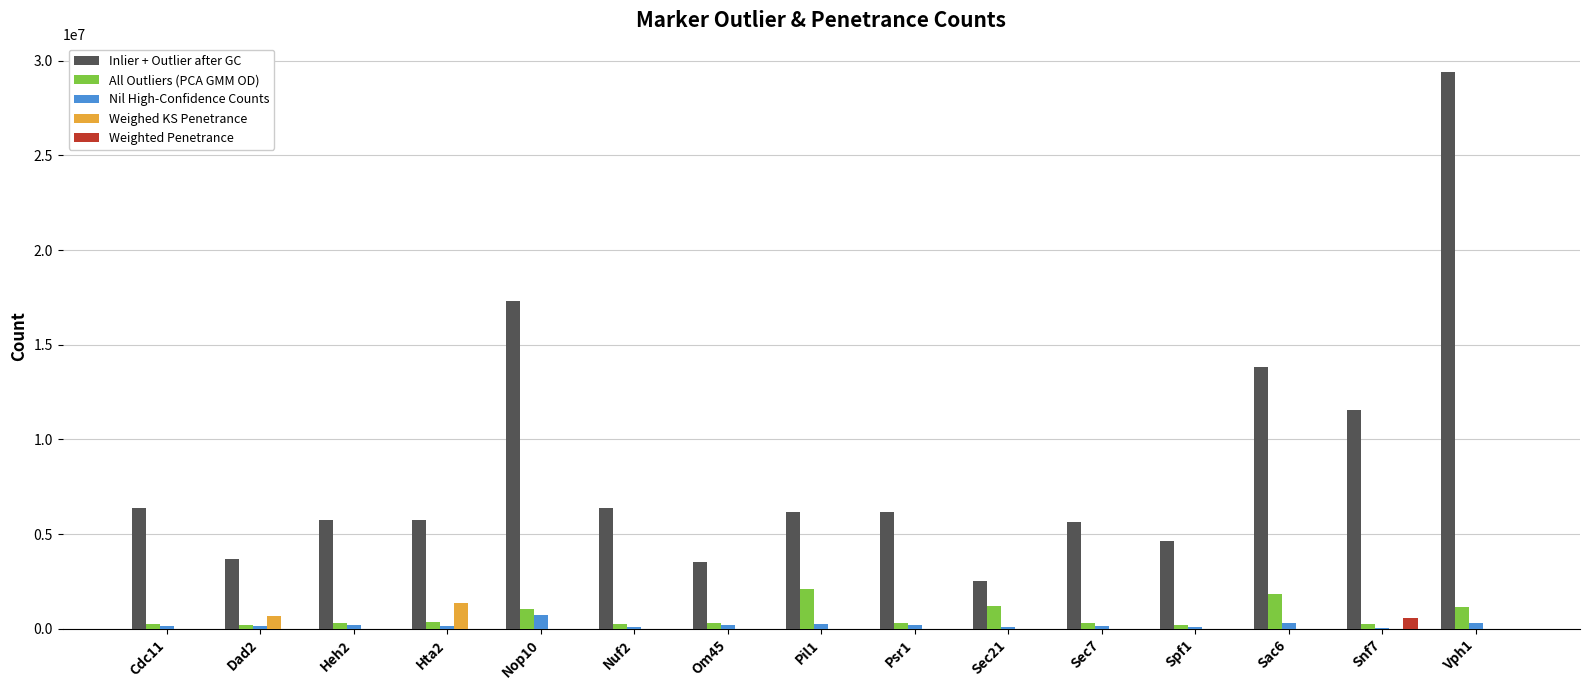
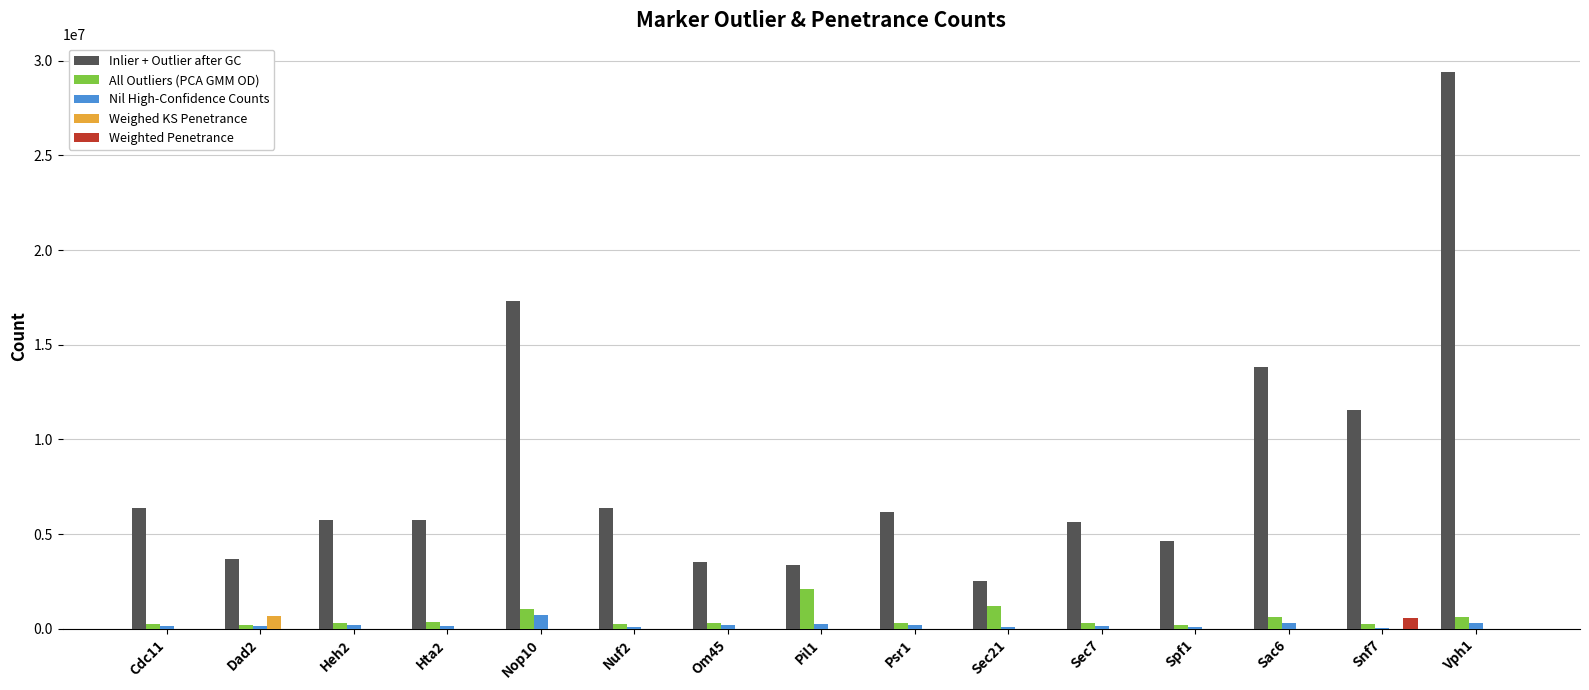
  {
    "Inlier + Outlier after GC": {
      "Cdc11": 6400000,
      "Dad2": 3700000,
      "Heh2": 5800000,
      "Hta2": 5800000,
      "Nop10": 17300000,
      "Nuf2": 6400000,
      "Om45": 3500000,
-     "Pil1": 6200000,
+     "Pil1": 3400000,
      "Psr1": 6200000,
      "Sec21": 2500000,
      "Sec7": 5700000,
      "Spf1": 4600000,
      "Sac6": 13800000,
      "Snf7": 11600000,
      "Vph1": 29400000
    },
    "All Outliers (PCA GMM OD)": {
      "Cdc11": 300000,
      "Dad2": 200000,
      "Heh2": 300000,
      "Hta2": 400000,
      "Nop10": 1100000,
      "Nuf2": 300000,
      "Om45": 300000,
      "Pil1": 2100000,
      "Psr1": 300000,
      "Sec21": 1200000,
      "Sec7": 300000,
      "Spf1": 200000,
-     "Sac6": 1800000,
+     "Sac6": 600000,
      "Snf7": 300000,
-     "Vph1": 1200000
+     "Vph1": 600000
    },
    "Nil High-Confidence Counts": {
      "Cdc11": 200000,
      "Dad2": 100000,
      "Heh2": 200000,
      "Hta2": 100000,
      "Nop10": 800000,
      "Om45": 200000,
      "Pil1": 300000,
      "Psr1": 200000,
      "Sec7": 200000,
      "Sac6": 300000,
      "Vph1": 300000
    },
    "Weighed KS Penetrance": {
      "Dad2": 700000,
-     "Hta2": 1400000
+     "Hta2": 0
    },
    "Weighted Penetrance": {
      "Snf7": 600000
    }
  }
